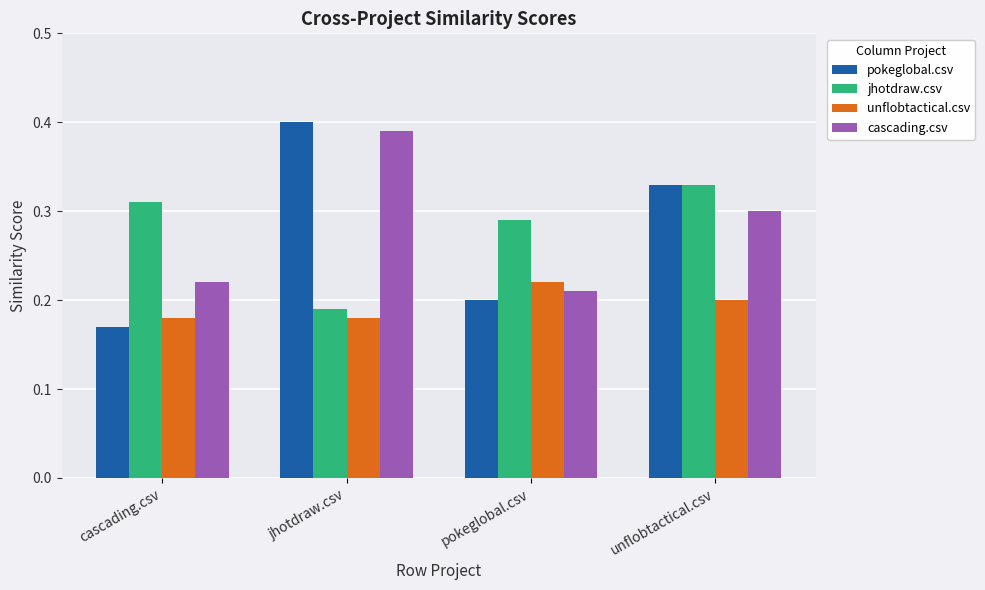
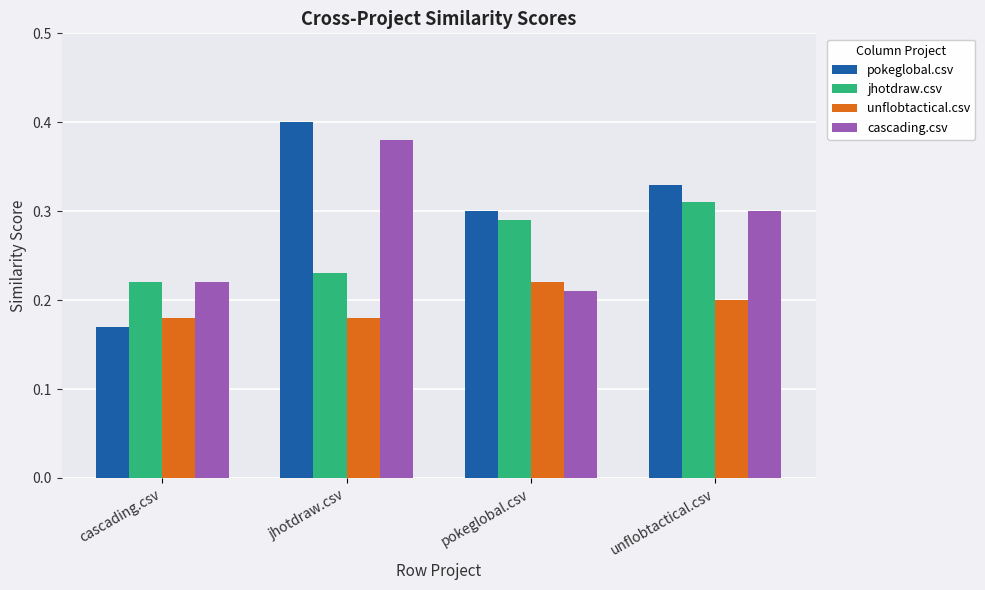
  {
    "pokeglobal.csv": {
      "cascading.csv": 0.17,
      "jhotdraw.csv": 0.4,
-     "pokeglobal.csv": 0.2,
+     "pokeglobal.csv": 0.3,
      "unflobtactical.csv": 0.33
    },
    "jhotdraw.csv": {
-     "cascading.csv": 0.31,
-     "jhotdraw.csv": 0.19,
+     "cascading.csv": 0.22,
+     "jhotdraw.csv": 0.23,
      "pokeglobal.csv": 0.29,
-     "unflobtactical.csv": 0.33
+     "unflobtactical.csv": 0.31
    },
    "unflobtactical.csv": {
      "cascading.csv": 0.18,
      "jhotdraw.csv": 0.18,
      "pokeglobal.csv": 0.22,
      "unflobtactical.csv": 0.20
    },
    "cascading.csv": {
      "cascading.csv": 0.22,
-     "jhotdraw.csv": 0.39,
+     "jhotdraw.csv": 0.38,
      "pokeglobal.csv": 0.21,
      "unflobtactical.csv": 0.30
    }
  }
